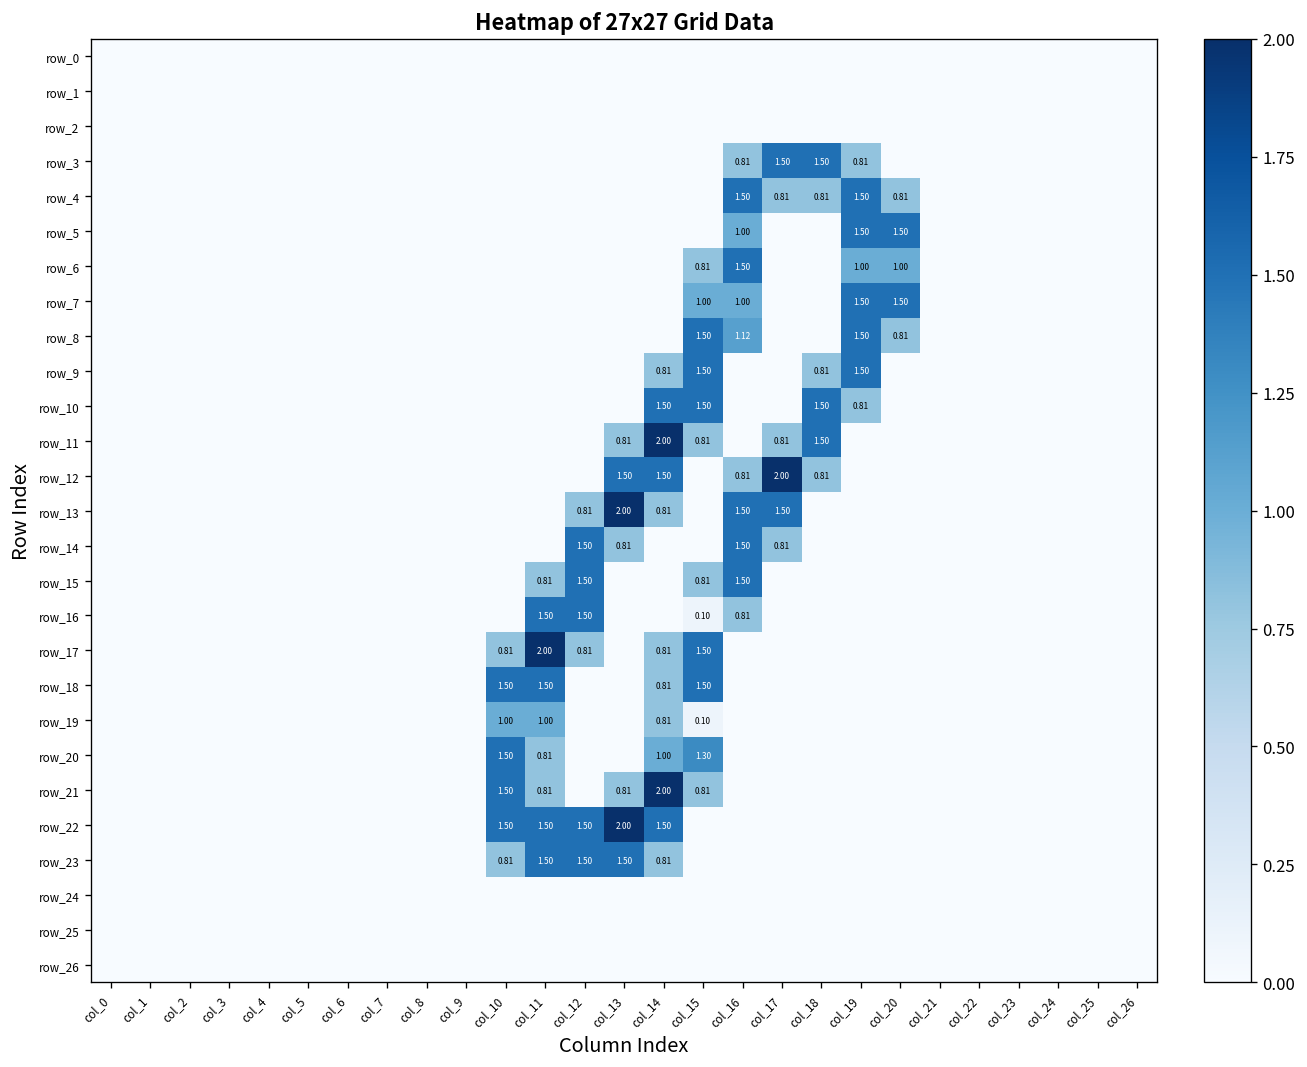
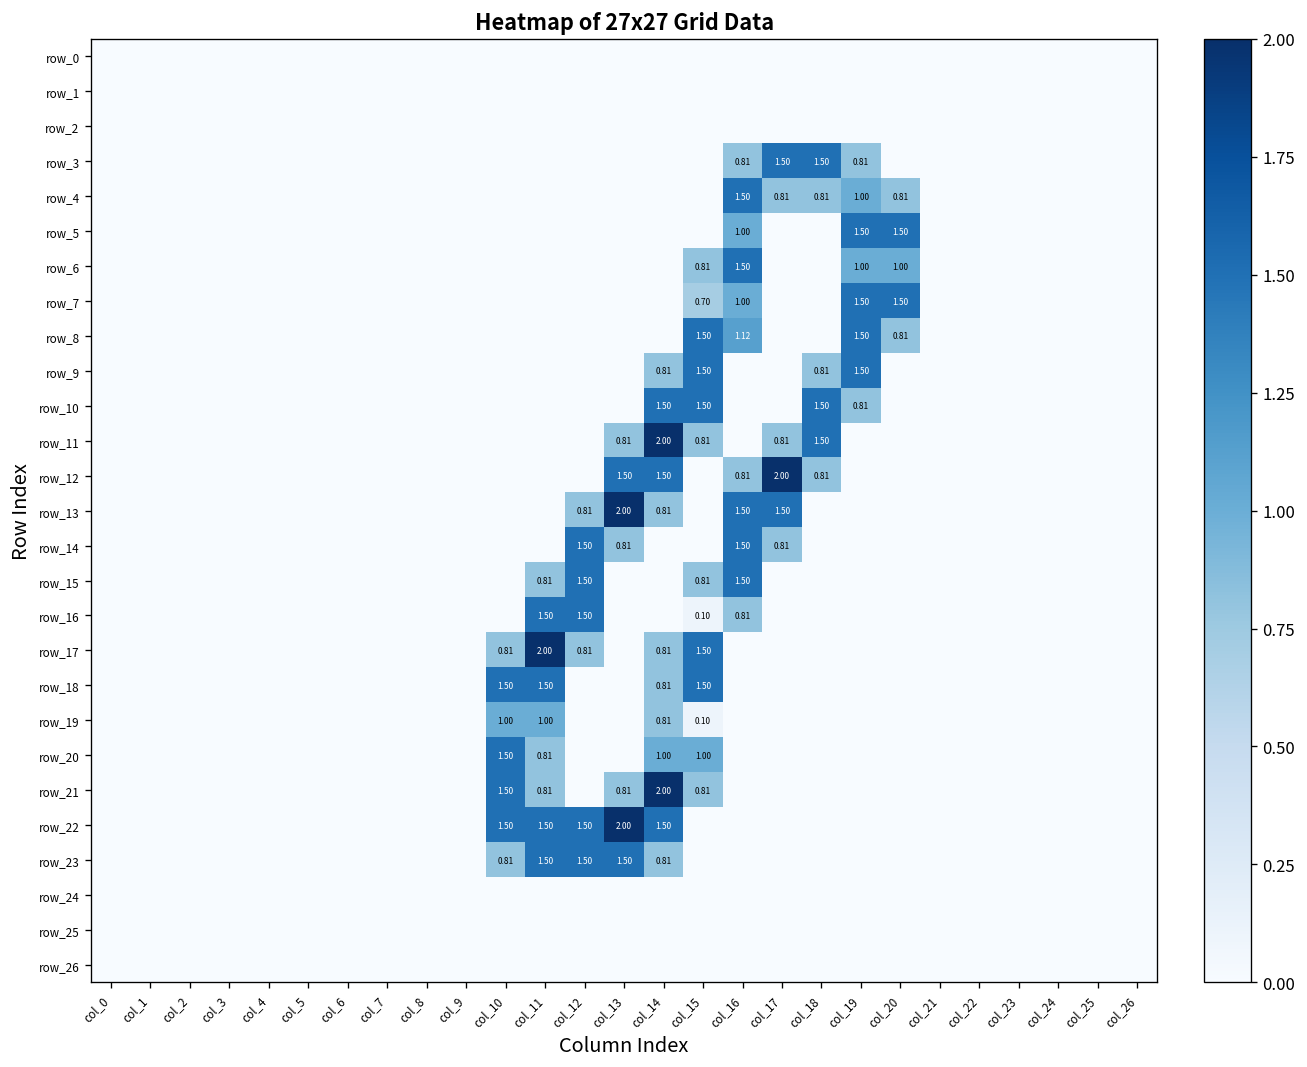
  {
    "row_3": {
      "col_16": 0.81,
      "col_17": 1.50,
      "col_18": 1.50,
      "col_19": 0.81
    },
    "row_4": {
      "col_16": 1.50,
      "col_17": 0.81,
      "col_18": 0.81,
-     "col_19": 1.50,
+     "col_19": 1.00,
      "col_20": 0.81
    },
    "row_5": {
      "col_16": 1.00,
      "col_19": 1.50,
      "col_20": 1.50
    },
    "row_6": {
      "col_15": 0.81,
      "col_16": 1.50,
      "col_19": 1.00,
      "col_20": 1.00
    },
    "row_7": {
-     "col_15": 1.00,
+     "col_15": 0.70,
      "col_16": 1.00,
      "col_19": 1.50,
      "col_20": 1.50
    },
    "row_8": {
      "col_15": 1.50,
      "col_16": 1.12,
      "col_19": 1.50,
      "col_20": 0.81
    },
    "row_9": {
      "col_14": 0.81,
      "col_15": 1.50,
      "col_18": 0.81,
      "col_19": 1.50
    },
    "row_10": {
      "col_14": 1.50,
      "col_15": 1.50,
      "col_18": 1.50,
      "col_19": 0.81
    },
    "row_11": {
      "col_13": 0.81,
      "col_14": 2.00,
      "col_15": 0.81,
      "col_17": 0.81,
      "col_18": 1.50
    },
    "row_12": {
      "col_13": 1.50,
      "col_14": 1.50,
      "col_16": 0.81,
      "col_17": 2.00,
      "col_18": 0.81
    },
    "row_13": {
      "col_12": 0.81,
      "col_13": 2.00,
      "col_14": 0.81,
      "col_16": 1.50,
      "col_17": 1.50
    },
    "row_14": {
      "col_12": 1.50,
      "col_13": 0.81,
      "col_16": 1.50,
      "col_17": 0.81
    },
    "row_15": {
      "col_11": 0.81,
      "col_12": 1.50,
      "col_15": 0.81,
      "col_16": 1.50
    },
    "row_16": {
      "col_11": 1.50,
      "col_12": 1.50,
      "col_15": 0.10,
      "col_16": 0.81
    },
    "row_17": {
      "col_10": 0.81,
      "col_11": 2.00,
      "col_12": 0.81,
      "col_14": 0.81,
      "col_15": 1.50
    },
    "row_18": {
      "col_10": 1.50,
      "col_11": 1.50,
      "col_14": 0.81,
      "col_15": 1.50
    },
    "row_19": {
      "col_10": 1.00,
      "col_11": 1.00,
      "col_14": 0.81,
      "col_15": 0.10
    },
    "row_20": {
      "col_10": 1.50,
      "col_11": 0.81,
      "col_14": 1.00,
-     "col_15": 1.30
+     "col_15": 1.00
    },
    "row_21": {
      "col_10": 1.50,
      "col_11": 0.81,
      "col_13": 0.81,
      "col_14": 2.00,
      "col_15": 0.81
    },
    "row_22": {
      "col_10": 1.50,
      "col_11": 1.50,
      "col_12": 1.50,
      "col_13": 2.00,
      "col_14": 1.50
    },
    "row_23": {
      "col_10": 0.81,
      "col_11": 1.50,
      "col_12": 1.50,
      "col_13": 1.50,
      "col_14": 0.81
    }
  }
